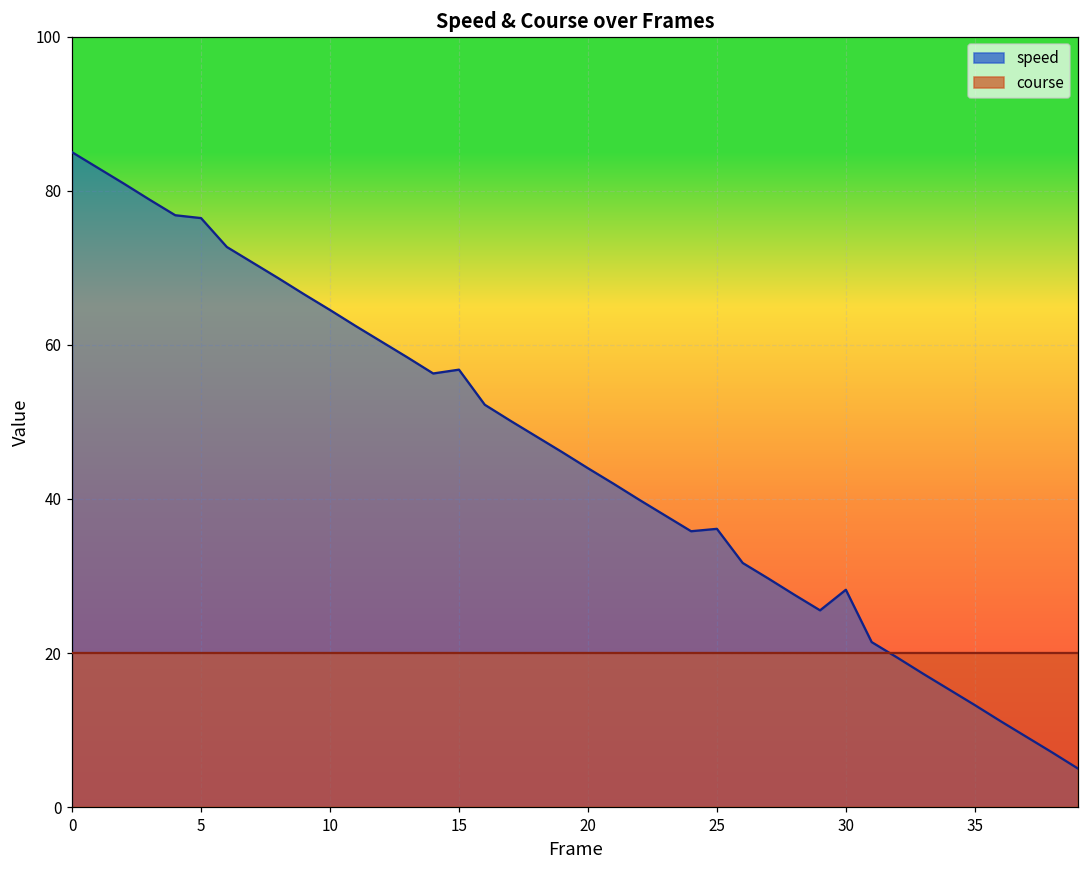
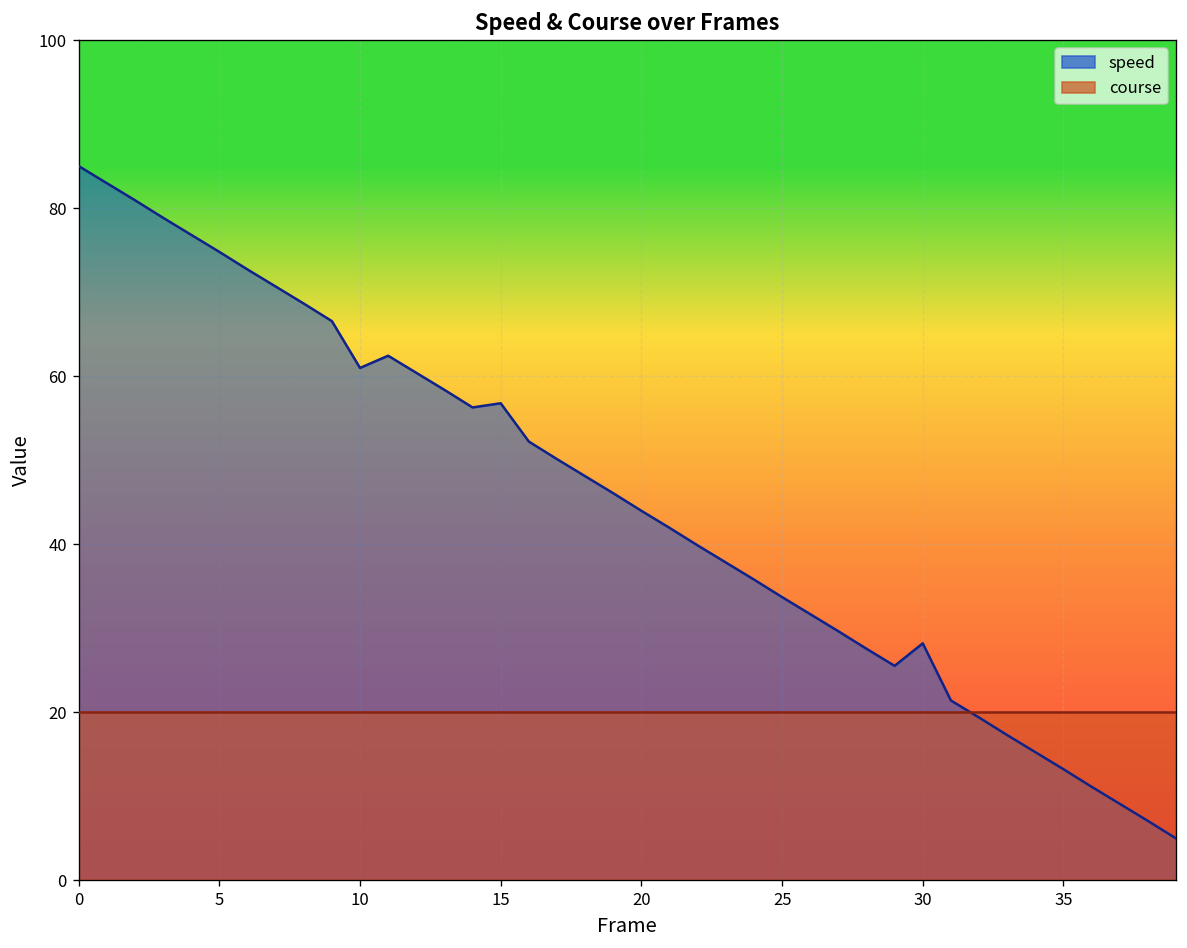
  {
    "speed": {
      "0": 85,
-     "5": 76,
-     "10": 65,
+     "5": 75,
+     "10": 61,
      "15": 57,
      "20": 44,
-     "25": 36,
+     "25": 34,
      "30": 28,
      "35": 13
    },
    "course": {
      "0": 20,
      "5": 20,
      "10": 20,
      "15": 20,
      "20": 20,
      "25": 20,
      "30": 20,
      "35": 20
    }
  }
